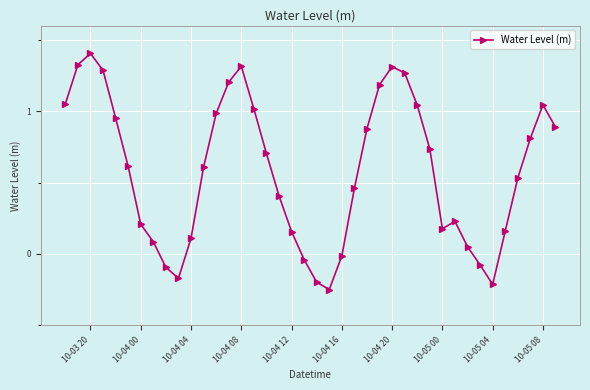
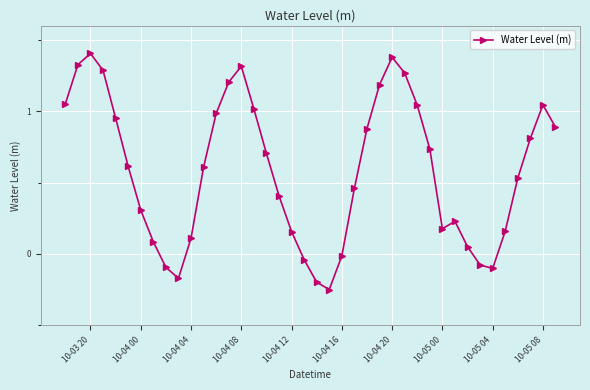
  {
    "10-03 20": 1.40,
-   "10-04 00": 0.21,
+   "10-04 00": 0.31,
    "10-04 04": 0.11,
    "10-04 08": 1.31,
    "10-04 12": 0.16,
    "10-04 16": -0.01,
-   "10-04 20": 1.31,
+   "10-04 20": 1.38,
    "10-05 00": 0.18,
-   "10-05 04": -0.21,
+   "10-05 04": -0.10,
    "10-05 08": 1.04
  }
